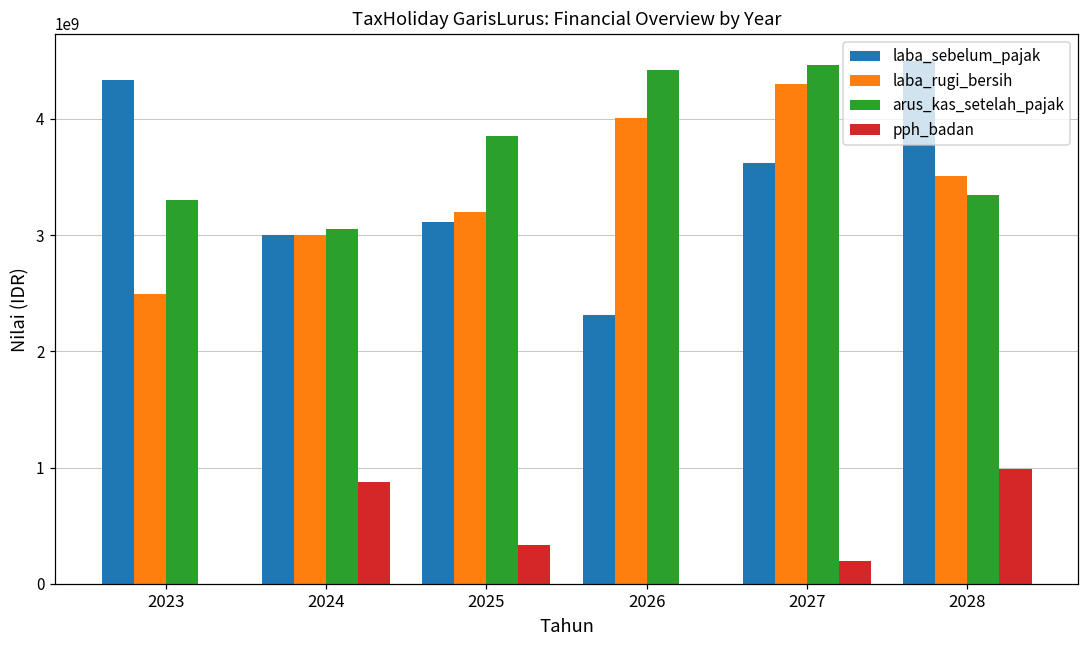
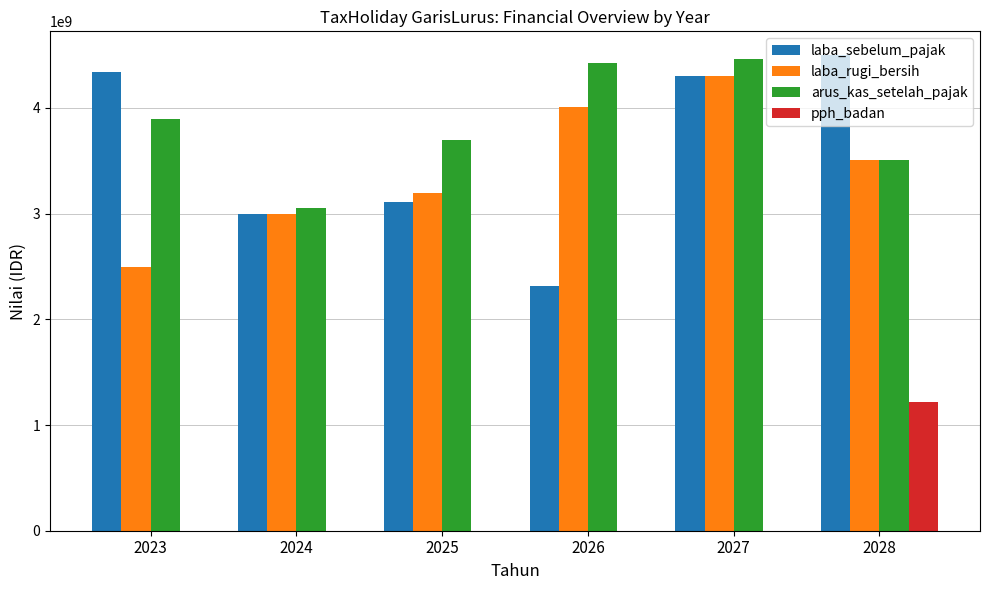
  {
    "laba_sebelum_pajak": {
      "2023": 4340000000,
      "2024": 3000000000,
      "2025": 3110000000,
      "2026": 2320000000,
-     "2027": 3620000000
+     "2027": 4300000000
    },
    "laba_rugi_bersih": {
      "2023": 2490000000,
      "2024": 3000000000,
      "2025": 3200000000,
      "2026": 4010000000,
      "2027": 4300000000,
      "2028": 3510000000
    },
    "arus_kas_setelah_pajak": {
-     "2023": 3300000000,
+     "2023": 3890000000,
      "2024": 3050000000,
-     "2025": 3850000000,
+     "2025": 3700000000,
      "2026": 4420000000,
      "2027": 4460000000,
-     "2028": 3340000000
+     "2028": 3510000000
    },
    "pph_badan": {
      "2023": 0,
-     "2024": 880000000,
-     "2025": 340000000,
+     "2024": 0,
+     "2025": 0,
      "2026": 0,
-     "2027": 200000000,
-     "2028": 990000000
+     "2027": 0,
+     "2028": 1220000000
    }
  }
